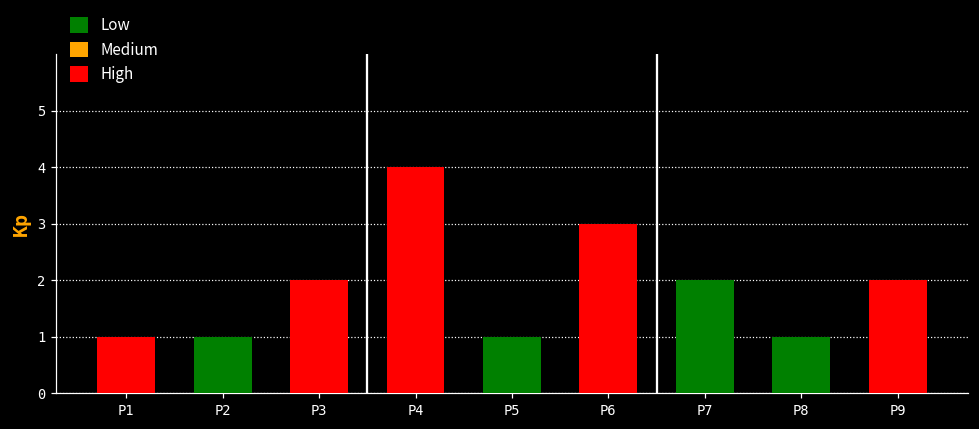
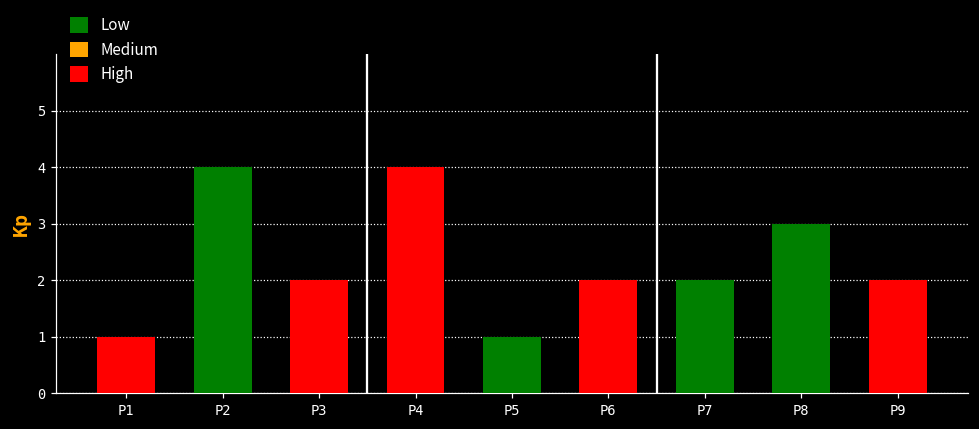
  {
    "P1": 1,
-   "P2": 1,
+   "P2": 4,
    "P3": 2,
    "P4": 4,
    "P5": 1,
-   "P6": 3,
+   "P6": 2,
    "P7": 2,
-   "P8": 1,
+   "P8": 3,
    "P9": 2
  }
